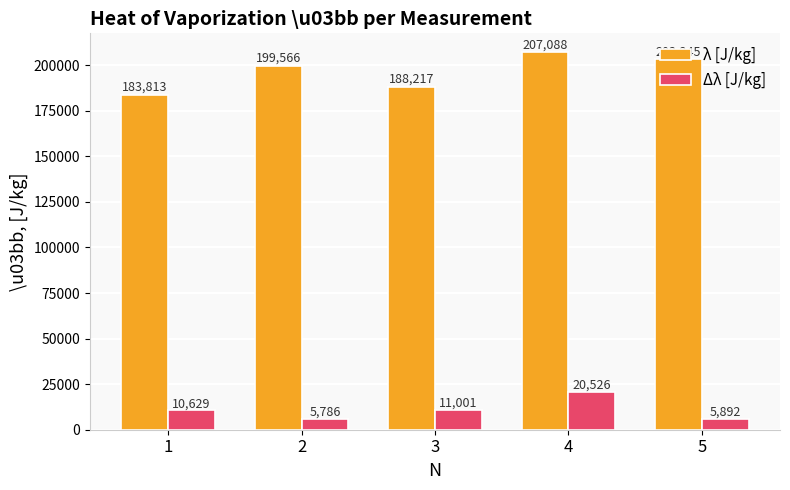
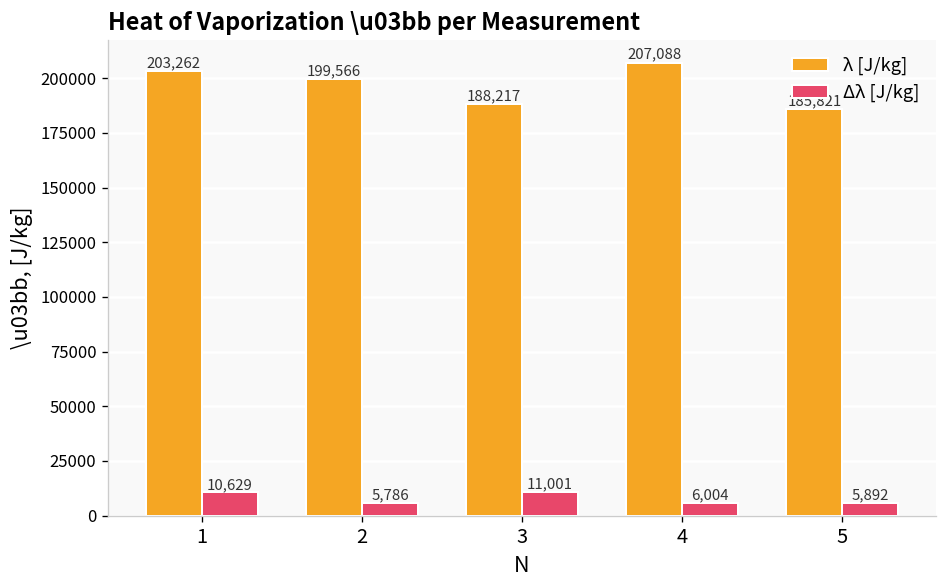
  {
    "λ [J/kg]": {
-     "1": "183,813",
+     "1": "203,262",
      "2": "199,566",
      "3": "188,217",
      "4": "207,088",
-     "5": "203,245"
+     "5": "185,821"
    },
    "Δλ [J/kg]": {
      "1": "10,629",
      "2": "5,786",
      "3": "11,001",
-     "4": "20,526",
+     "4": "6,004",
      "5": "5,892"
    }
  }
